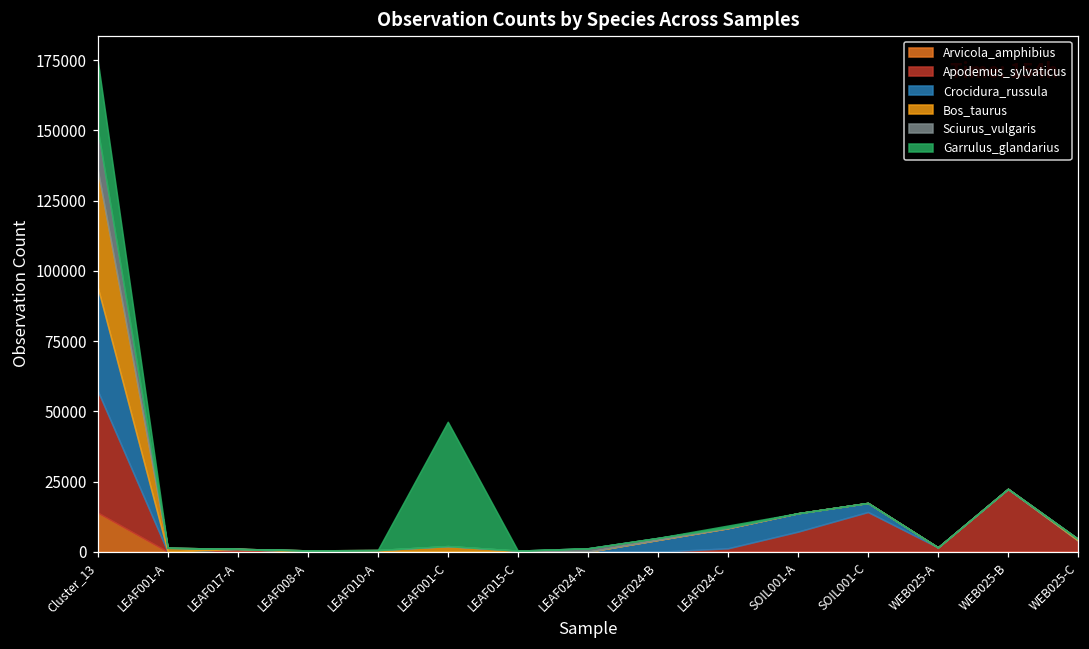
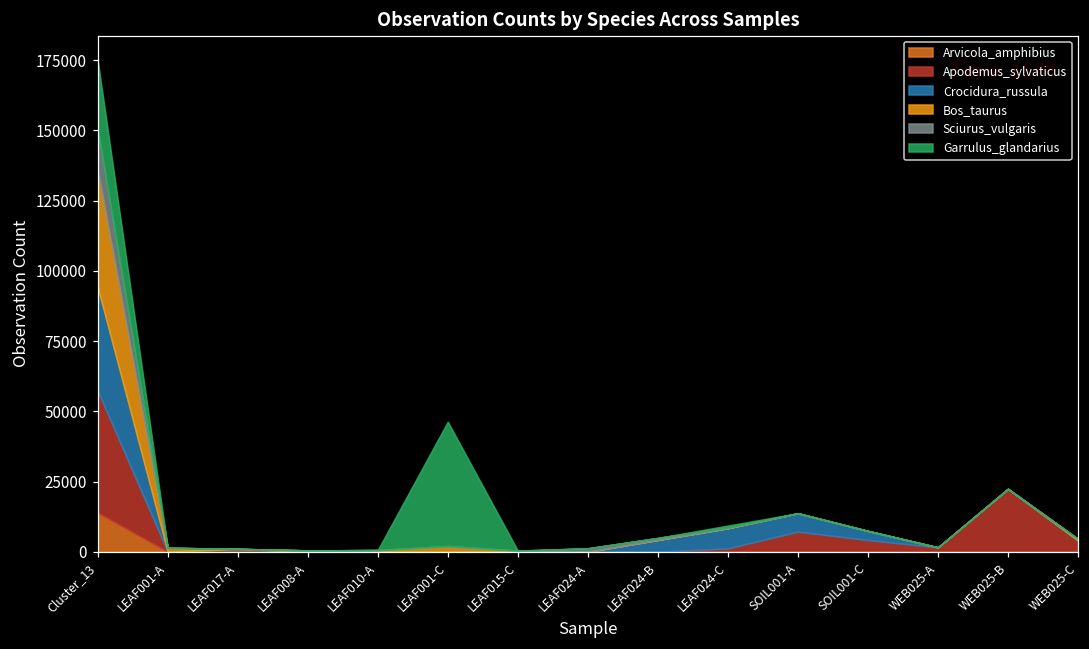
  {
    "Apodemus_sylvaticus": {
      "Cluster_13": 43000,
      "LEAF024-C": 1000,
      "SOIL001-A": 7000,
-     "SOIL001-C": 14000
+     "SOIL001-C": 4000
    },
    "Crocidura_russula": {
      "Cluster_13": 37000
    },
    "Sciurus_vulgaris": {
      "Cluster_13": 14000
    },
    "Garrulus_glandarius": {
      "Cluster_13": 24000,
      "LEAF001-C": 44000
    }
  }
